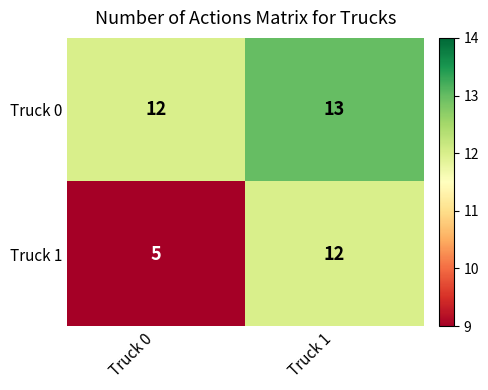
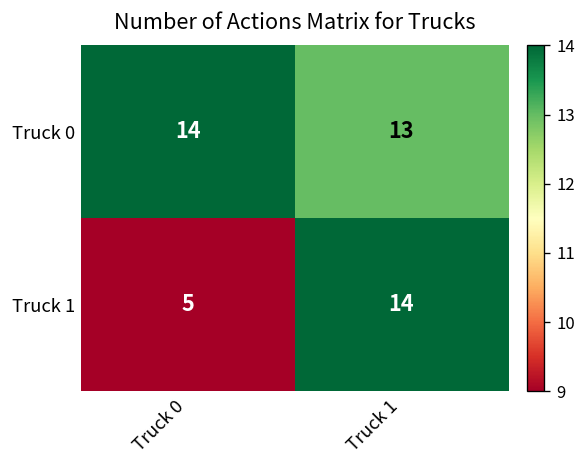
  {
    "Truck 0": {
-     "Truck 0": 12,
+     "Truck 0": 14,
      "Truck 1": 13
    },
    "Truck 1": {
      "Truck 0": 5,
-     "Truck 1": 12
+     "Truck 1": 14
    }
  }
